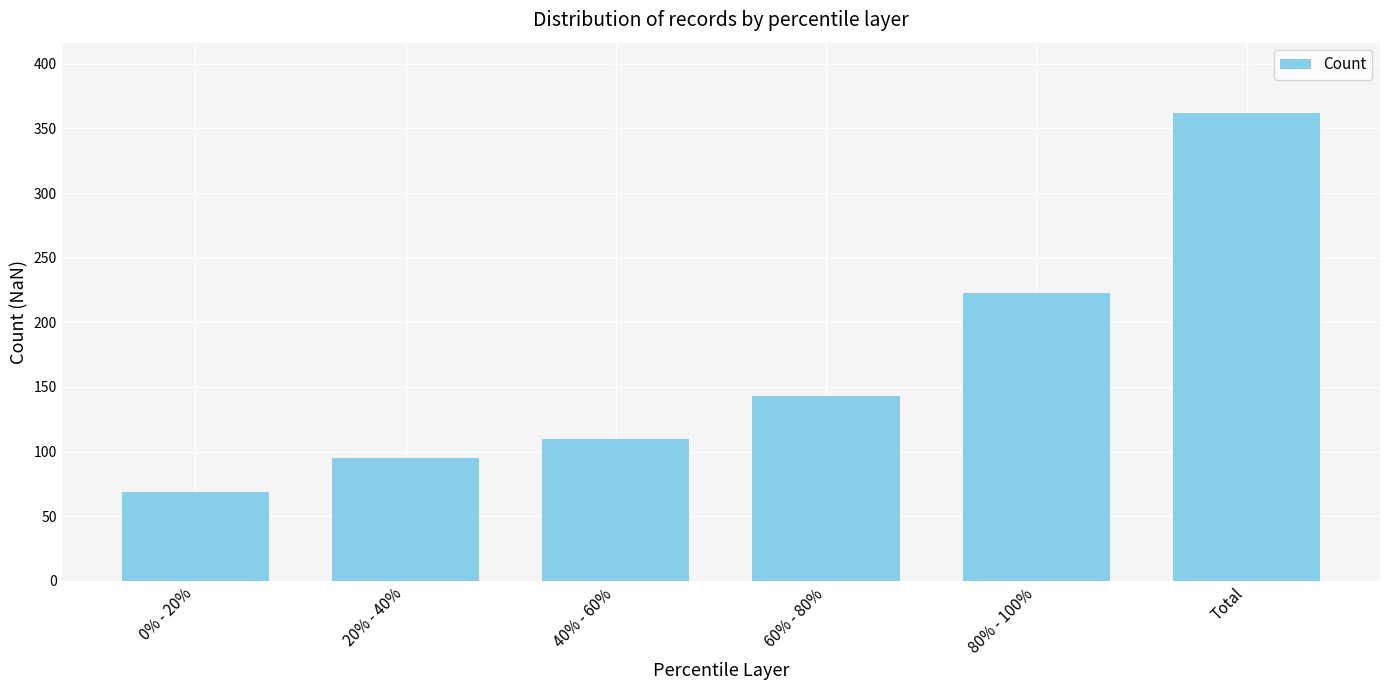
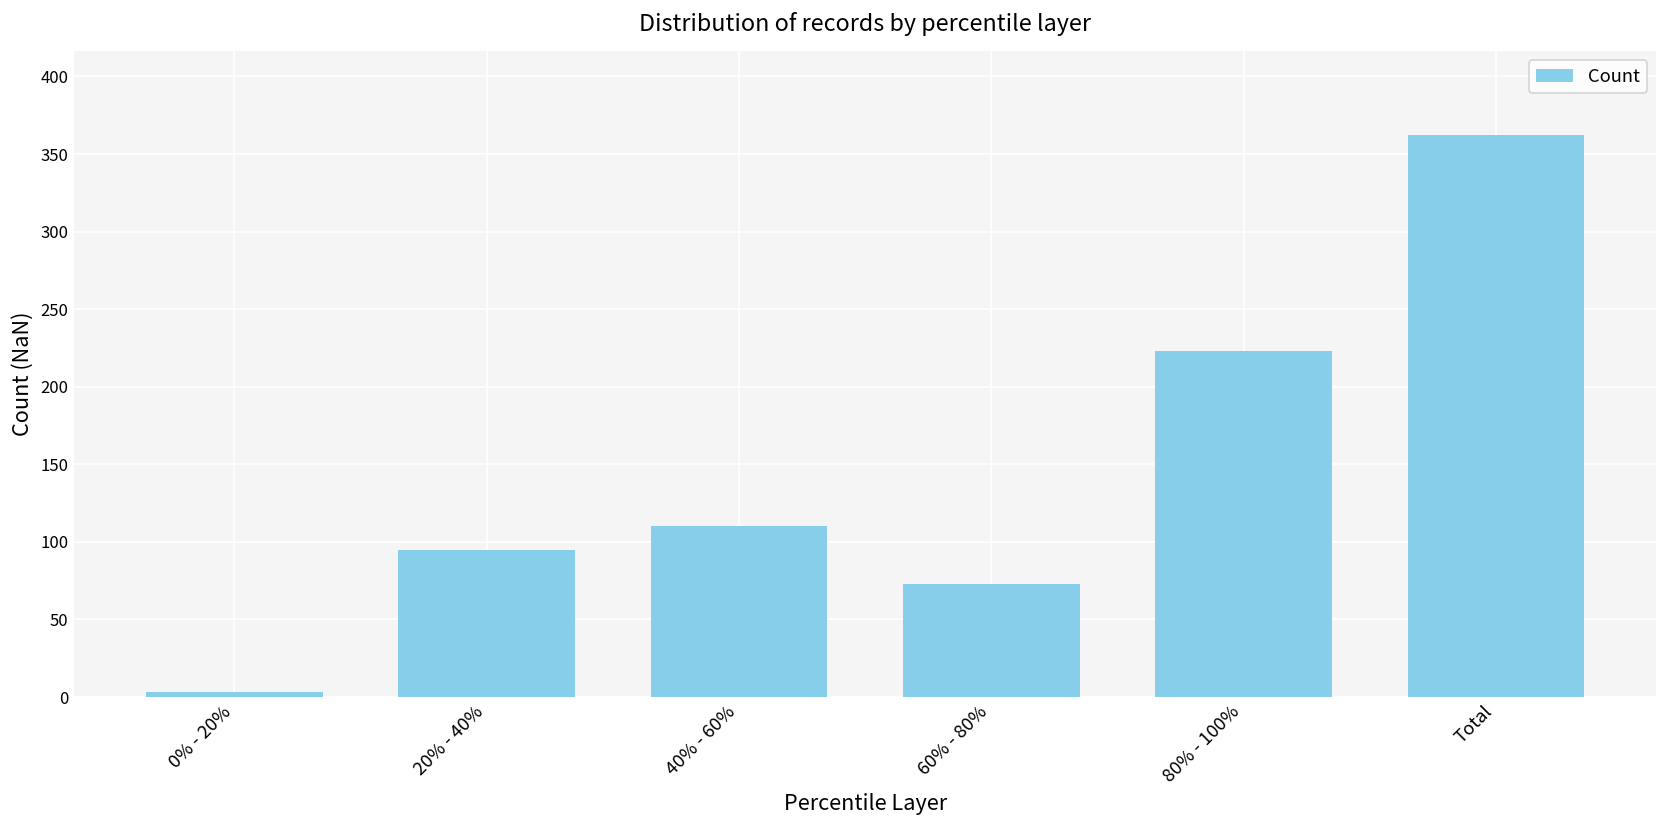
  {
-   "0% - 20%": 69,
+   "0% - 20%": 3,
    "20% - 40%": 95,
    "40% - 60%": 110,
-   "60% - 80%": 143,
+   "60% - 80%": 73,
    "80% - 100%": 223,
    "Total": 362
  }
